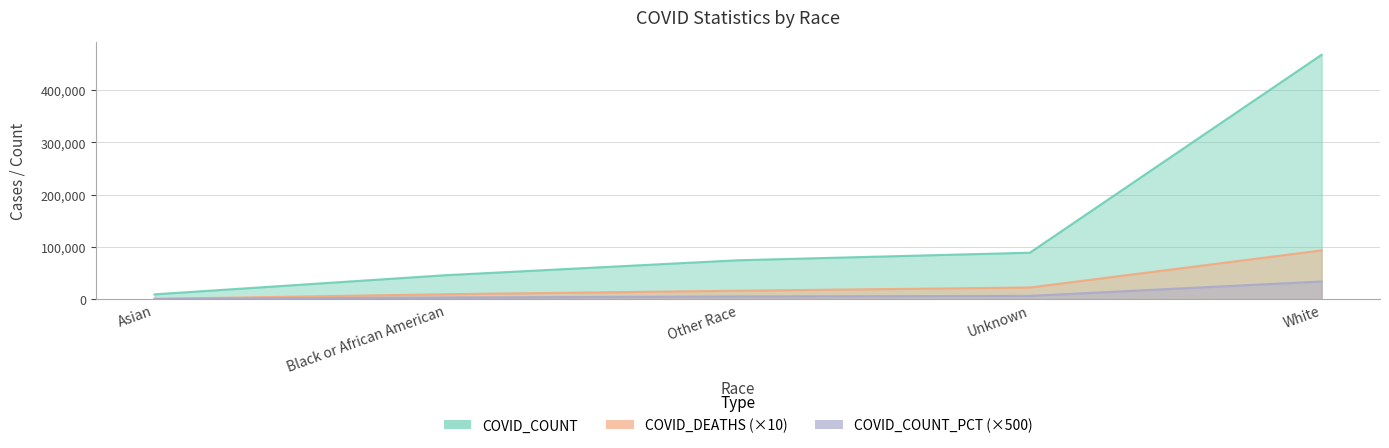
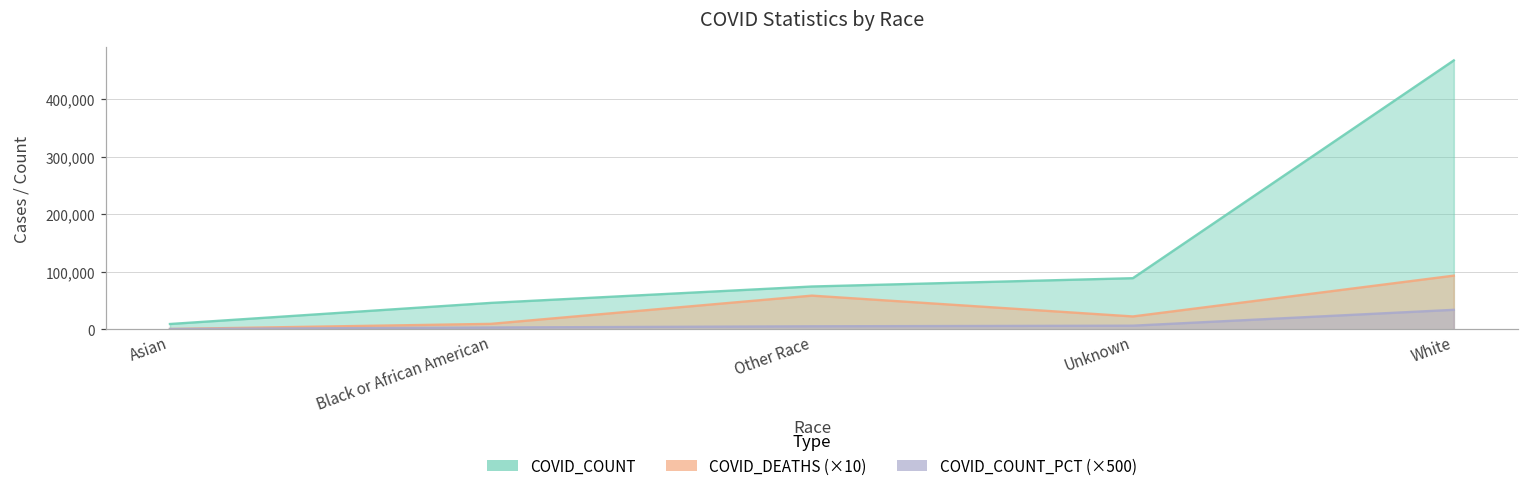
  {
    "COVID_DEATHS (×10)": {
      "Black or African American": "10,000",
-     "Other Race": "20,000",
+     "Other Race": "60,000",
      "Unknown": "20,000",
      "White": "90,000"
    }
  }
